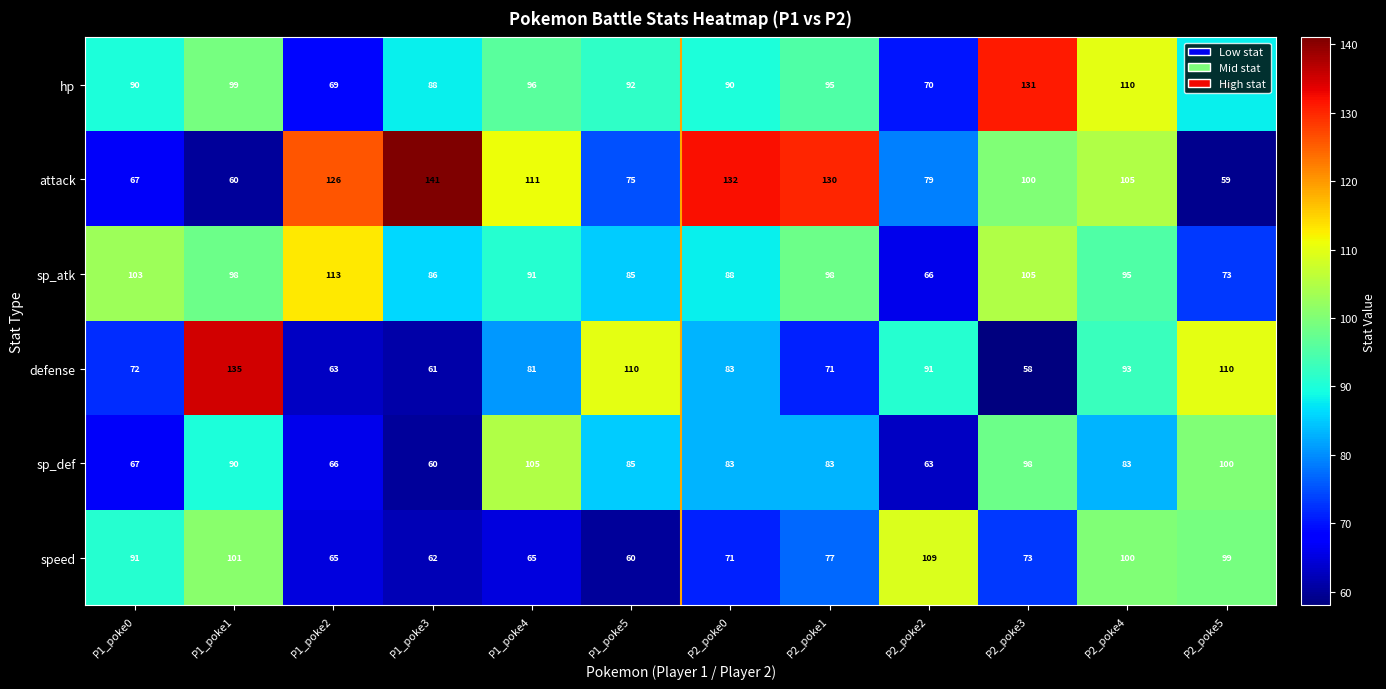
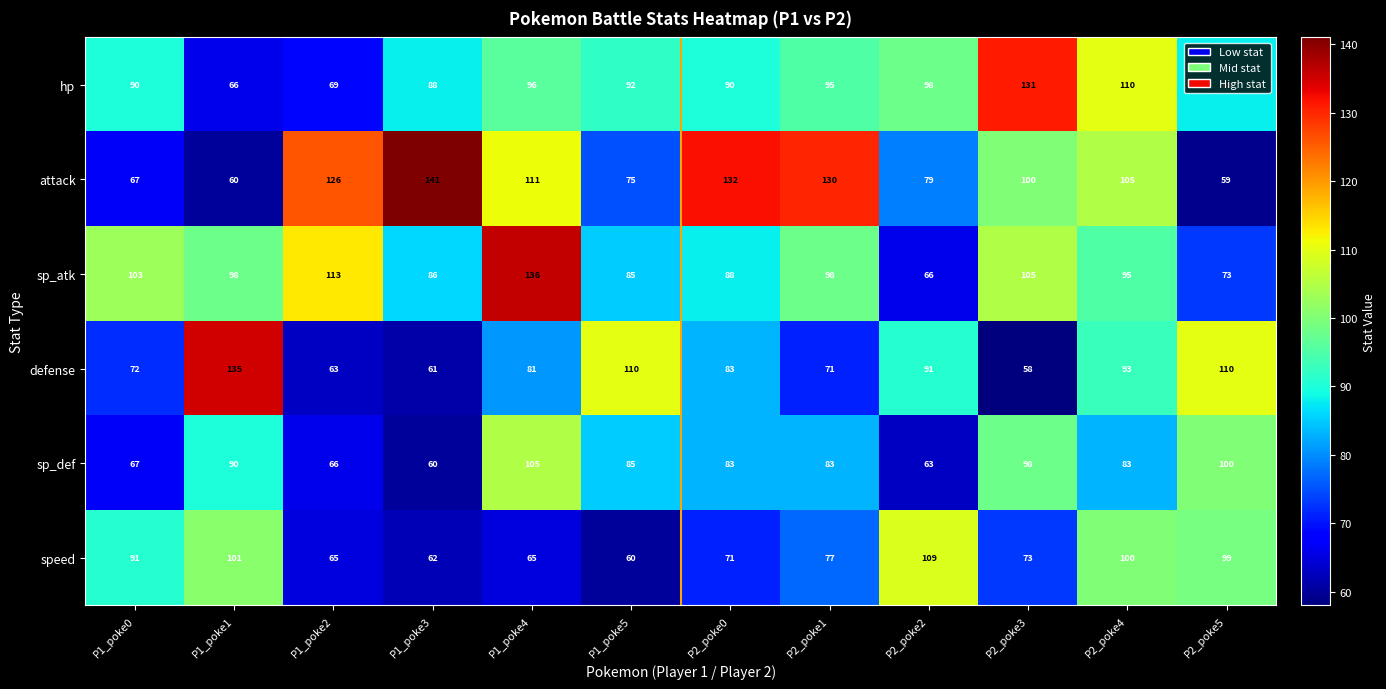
  {
    "hp": {
      "P1_poke0": 90,
-     "P1_poke1": 99,
+     "P1_poke1": 66,
      "P1_poke2": 69,
      "P1_poke3": 88,
      "P1_poke4": 96,
      "P1_poke5": 92,
      "P2_poke0": 90,
      "P2_poke1": 95,
-     "P2_poke2": 70,
+     "P2_poke2": 98,
      "P2_poke3": 131,
      "P2_poke4": 110
    },
    "attack": {
      "P1_poke0": 67,
      "P1_poke1": 60,
      "P1_poke2": 126,
      "P1_poke3": 141,
      "P1_poke4": 111,
      "P1_poke5": 75,
      "P2_poke0": 132,
      "P2_poke1": 130,
      "P2_poke2": 79,
      "P2_poke3": 100,
      "P2_poke4": 105,
      "P2_poke5": 59
    },
    "sp_atk": {
      "P1_poke0": 103,
      "P1_poke1": 98,
      "P1_poke2": 113,
      "P1_poke3": 86,
-     "P1_poke4": 91,
+     "P1_poke4": 136,
      "P1_poke5": 85,
      "P2_poke0": 88,
      "P2_poke1": 98,
      "P2_poke2": 66,
      "P2_poke3": 105,
      "P2_poke4": 95,
      "P2_poke5": 73
    },
    "defense": {
      "P1_poke0": 72,
      "P1_poke1": 135,
      "P1_poke2": 63,
      "P1_poke3": 61,
      "P1_poke4": 81,
      "P1_poke5": 110,
      "P2_poke0": 83,
      "P2_poke1": 71,
      "P2_poke2": 91,
      "P2_poke3": 58,
      "P2_poke4": 93,
      "P2_poke5": 110
    },
    "sp_def": {
      "P1_poke0": 67,
      "P1_poke1": 90,
      "P1_poke2": 66,
      "P1_poke3": 60,
      "P1_poke4": 105,
      "P1_poke5": 85,
      "P2_poke0": 83,
      "P2_poke1": 83,
      "P2_poke2": 63,
      "P2_poke3": 98,
      "P2_poke4": 83,
      "P2_poke5": 100
    },
    "speed": {
      "P1_poke0": 91,
      "P1_poke1": 101,
      "P1_poke2": 65,
      "P1_poke3": 62,
      "P1_poke4": 65,
      "P1_poke5": 60,
      "P2_poke0": 71,
      "P2_poke1": 77,
      "P2_poke2": 109,
      "P2_poke3": 73,
      "P2_poke4": 100,
      "P2_poke5": 99
    }
  }
